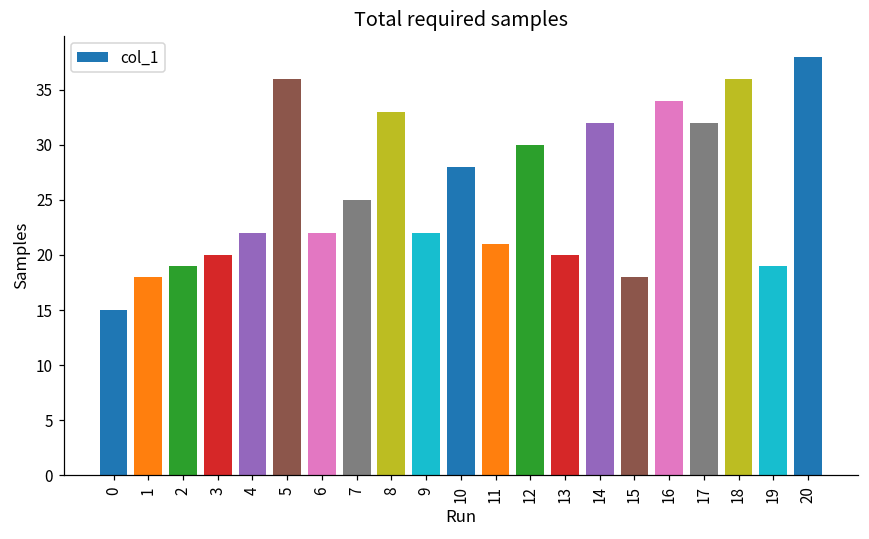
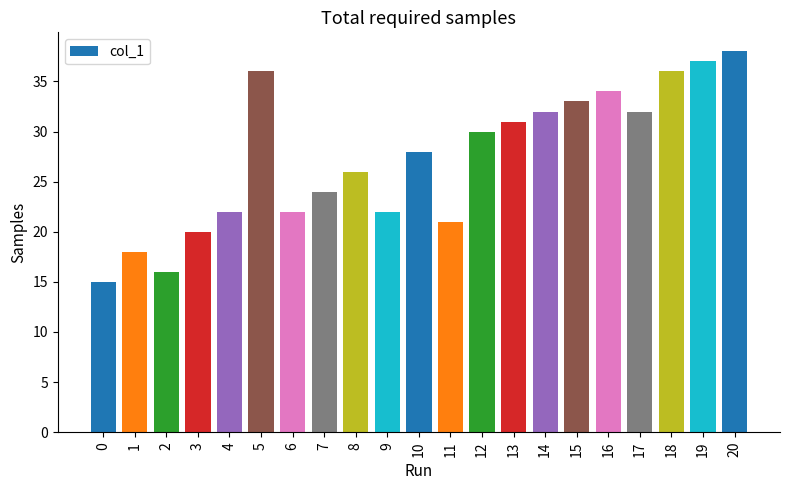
  {
    "0": 15,
    "1": 18,
-   "2": 19,
+   "2": 16,
    "3": 20,
    "4": 22,
    "5": 36,
    "6": 22,
-   "7": 25,
-   "8": 33,
+   "7": 24,
+   "8": 26,
    "9": 22,
    "10": 28,
    "11": 21,
    "12": 30,
-   "13": 20,
+   "13": 31,
    "14": 32,
-   "15": 18,
+   "15": 33,
    "16": 34,
    "17": 32,
    "18": 36,
-   "19": 19,
+   "19": 37,
    "20": 38
  }
